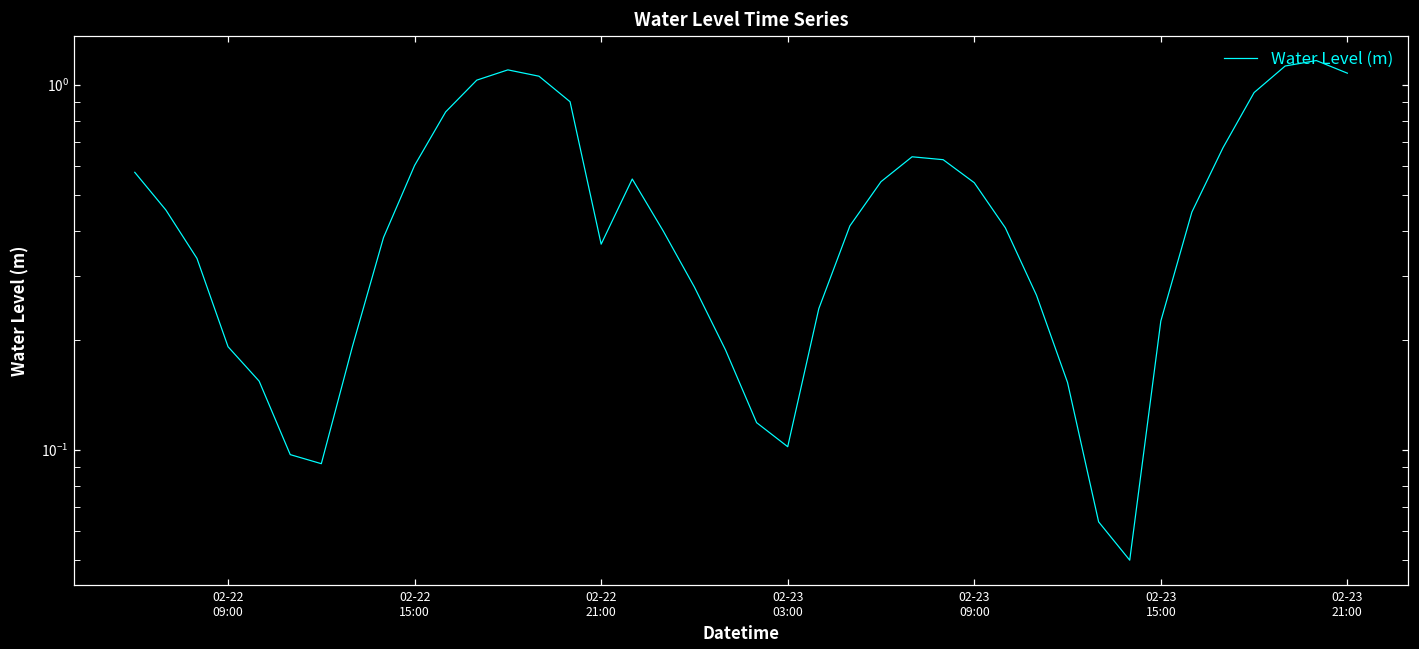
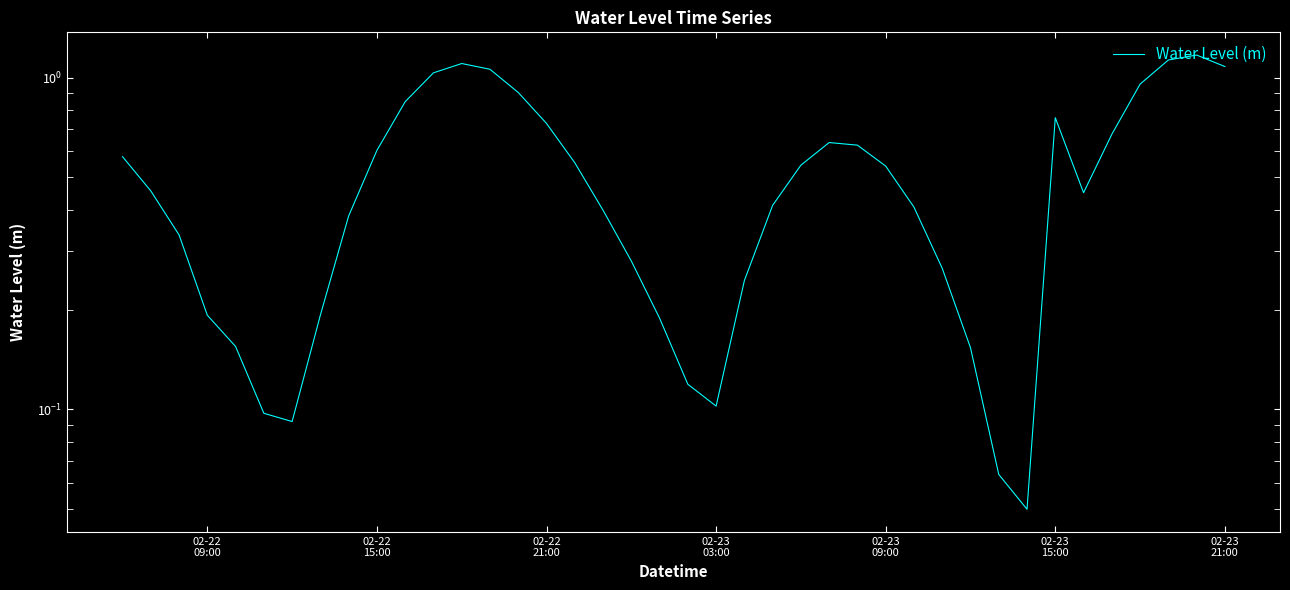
  {
    "02-22 09:00": 0.19,
    "02-22 15:00": 0.60,
-   "02-22 21:00": 0.37,
+   "02-22 21:00": 0.73,
    "02-23 03:00": 0.102,
    "02-23 09:00": 0.54,
-   "02-23 15:00": 0.23,
+   "02-23 15:00": 0.76,
    "02-23 21:00": 1.08
  }
